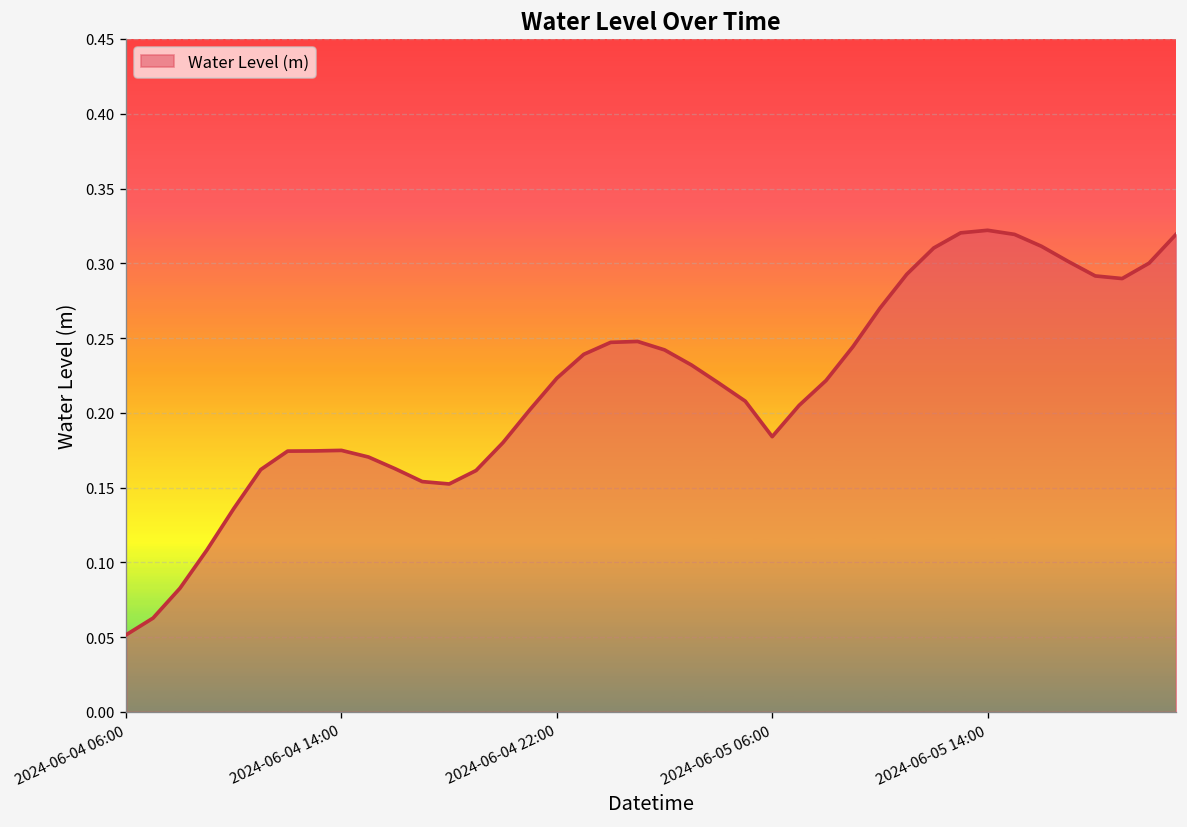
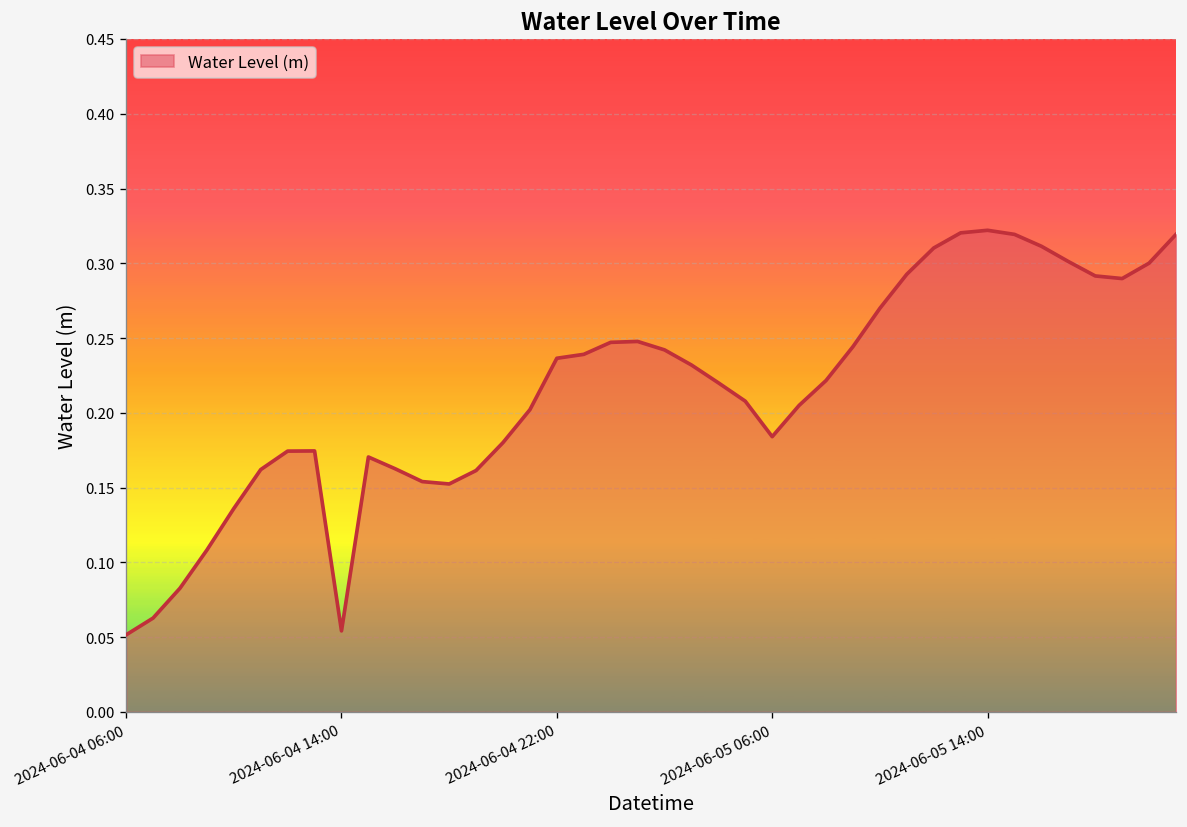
  {
    "2024-06-04 06:00": 0.052,
-   "2024-06-04 14:00": 0.175,
-   "2024-06-04 22:00": 0.223,
+   "2024-06-04 14:00": 0.054,
+   "2024-06-04 22:00": 0.237,
    "2024-06-05 06:00": 0.184,
    "2024-06-05 14:00": 0.322
  }
